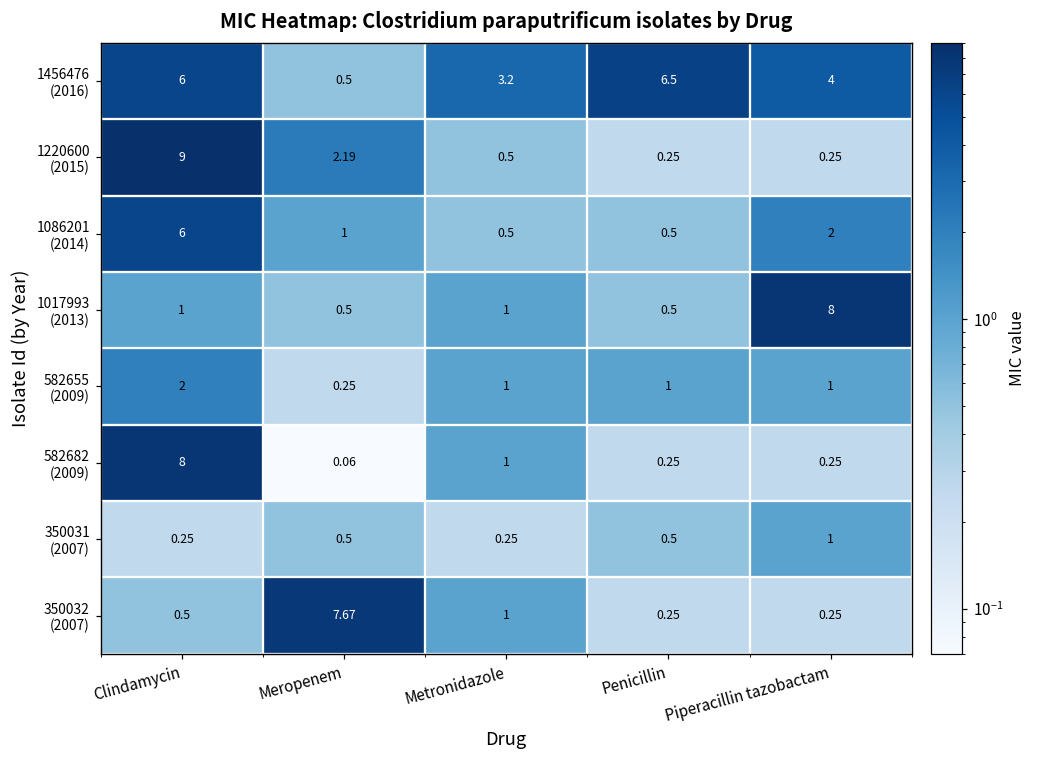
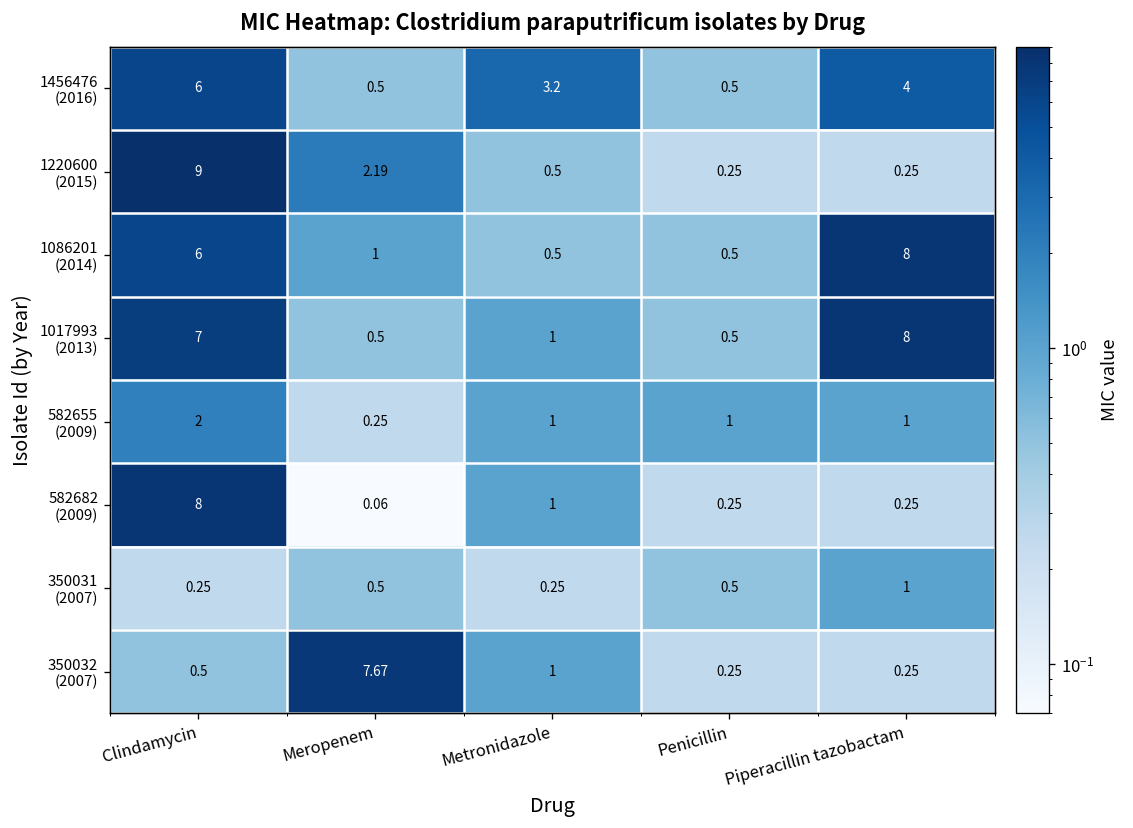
  {
    "1456476 (2016)": {
      "Clindamycin": 6,
      "Meropenem": 0.5,
      "Metronidazole": 3.2,
-     "Penicillin": 6.5,
+     "Penicillin": 0.5,
      "Piperacillin tazobactam": 4
    },
    "1220600 (2015)": {
      "Clindamycin": 9,
      "Meropenem": 2.19,
      "Metronidazole": 0.5,
      "Penicillin": 0.25,
      "Piperacillin tazobactam": 0.25
    },
    "1086201 (2014)": {
      "Clindamycin": 6,
      "Meropenem": 1,
      "Metronidazole": 0.5,
      "Penicillin": 0.5,
-     "Piperacillin tazobactam": 2
+     "Piperacillin tazobactam": 8
    },
    "1017993 (2013)": {
-     "Clindamycin": 1,
+     "Clindamycin": 7,
      "Meropenem": 0.5,
      "Metronidazole": 1,
      "Penicillin": 0.5,
      "Piperacillin tazobactam": 8
    },
    "582655 (2009)": {
      "Clindamycin": 2,
      "Meropenem": 0.25,
      "Metronidazole": 1,
      "Penicillin": 1,
      "Piperacillin tazobactam": 1
    },
    "582682 (2009)": {
      "Clindamycin": 8,
      "Meropenem": 0.06,
      "Metronidazole": 1,
      "Penicillin": 0.25,
      "Piperacillin tazobactam": 0.25
    },
    "350031 (2007)": {
      "Clindamycin": 0.25,
      "Meropenem": 0.5,
      "Metronidazole": 0.25,
      "Penicillin": 0.5,
      "Piperacillin tazobactam": 1
    },
    "350032 (2007)": {
      "Clindamycin": 0.5,
      "Meropenem": 7.67,
      "Metronidazole": 1,
      "Penicillin": 0.25,
      "Piperacillin tazobactam": 0.25
    }
  }
